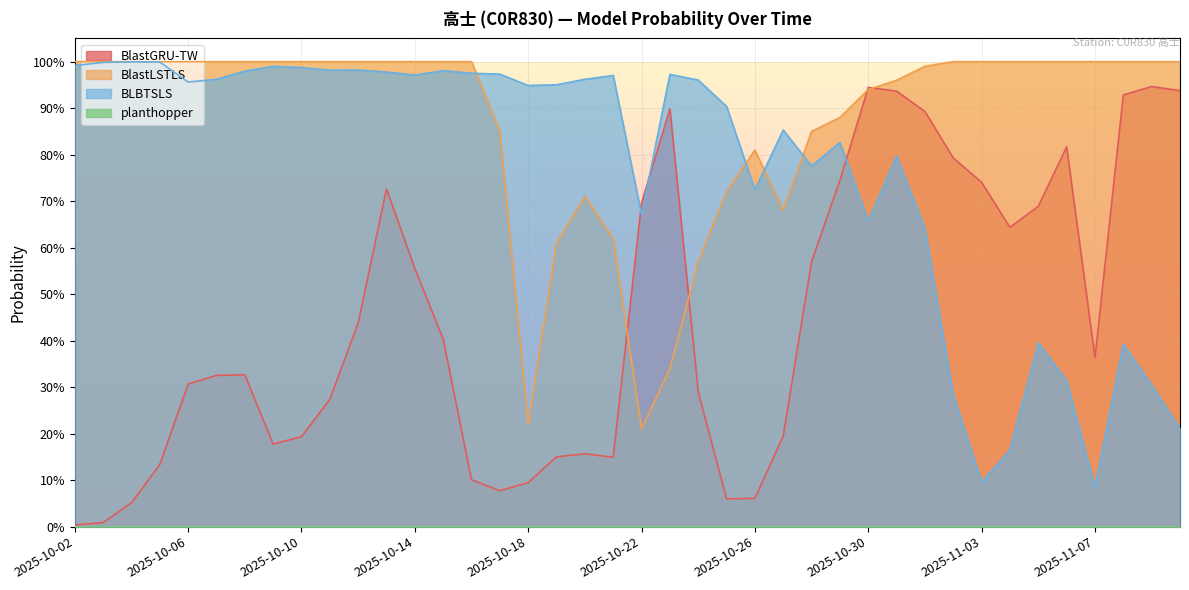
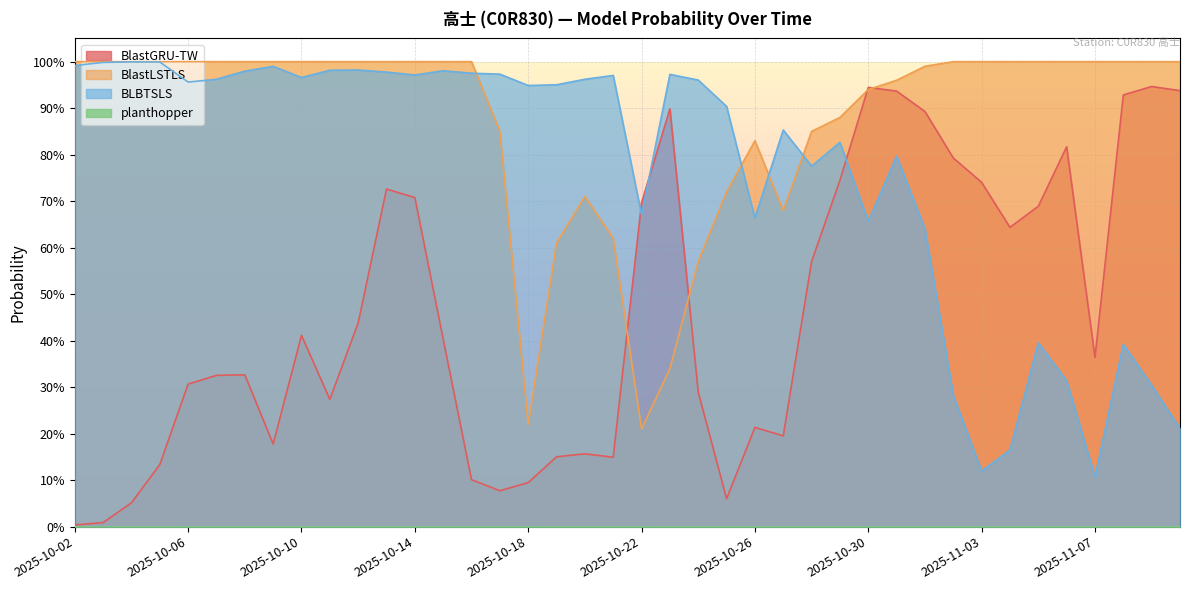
  {
    "BlastGRU-TW": {
      "2025-10-06": "31%",
-     "2025-10-10": "19%",
-     "2025-10-14": "55%",
+     "2025-10-10": "41%",
+     "2025-10-14": "71%",
      "2025-10-18": "9%",
      "2025-10-22": "70%",
-     "2025-10-26": "6%",
+     "2025-10-26": "21%",
      "2025-11-03": "74%",
      "2025-11-07": "36%"
    },
    "BlastLSTLS": {
      "2025-10-02": "100%",
      "2025-10-10": "100%",
      "2025-10-14": "100%",
      "2025-10-18": "22%",
      "2025-10-22": "21%",
-     "2025-10-26": "81%",
+     "2025-10-26": "83%",
      "2025-11-03": "100%",
      "2025-11-07": "100%"
    },
    "BLBTSLS": {
      "2025-10-02": "99%",
-     "2025-10-10": "99%",
+     "2025-10-10": "97%",
      "2025-10-14": "97%",
      "2025-10-18": "95%",
      "2025-10-22": "67%",
-     "2025-10-26": "72%",
+     "2025-10-26": "66%",
      "2025-10-30": "66%",
-     "2025-11-03": "10%",
-     "2025-11-07": "8%"
+     "2025-11-03": "12%",
+     "2025-11-07": "11%"
    },
    "planthopper": {
      "2025-10-06": "0%",
      "2025-10-10": "0%",
      "2025-10-14": "0%",
      "2025-10-18": "0%",
      "2025-10-22": "0%",
      "2025-10-26": "0%",
      "2025-10-30": "0%",
      "2025-11-03": "0%",
      "2025-11-07": "0%"
    }
  }
